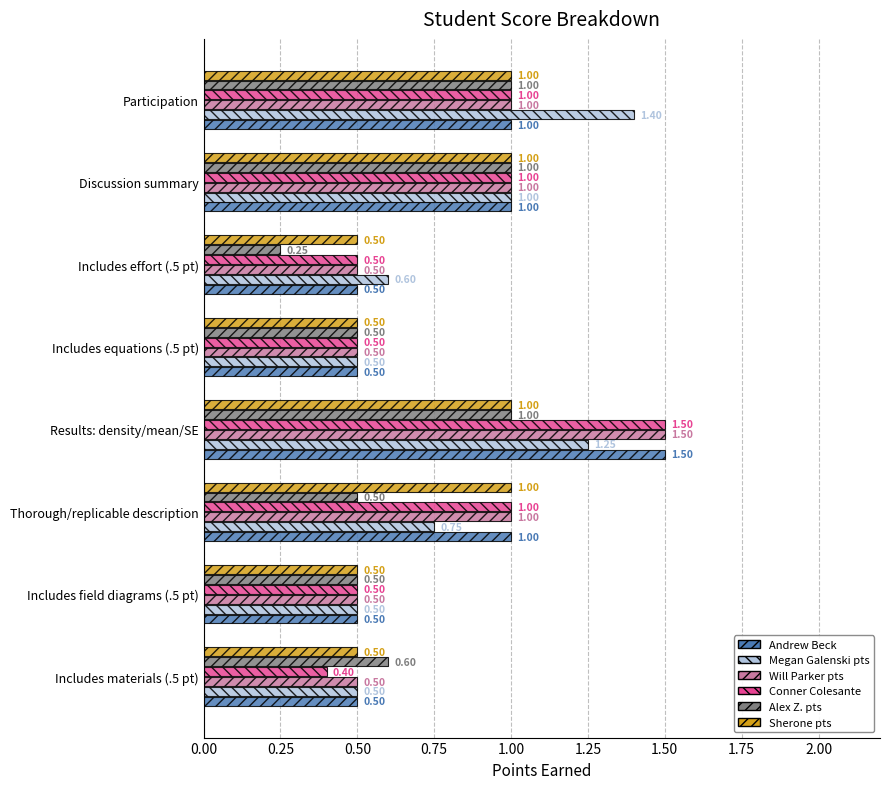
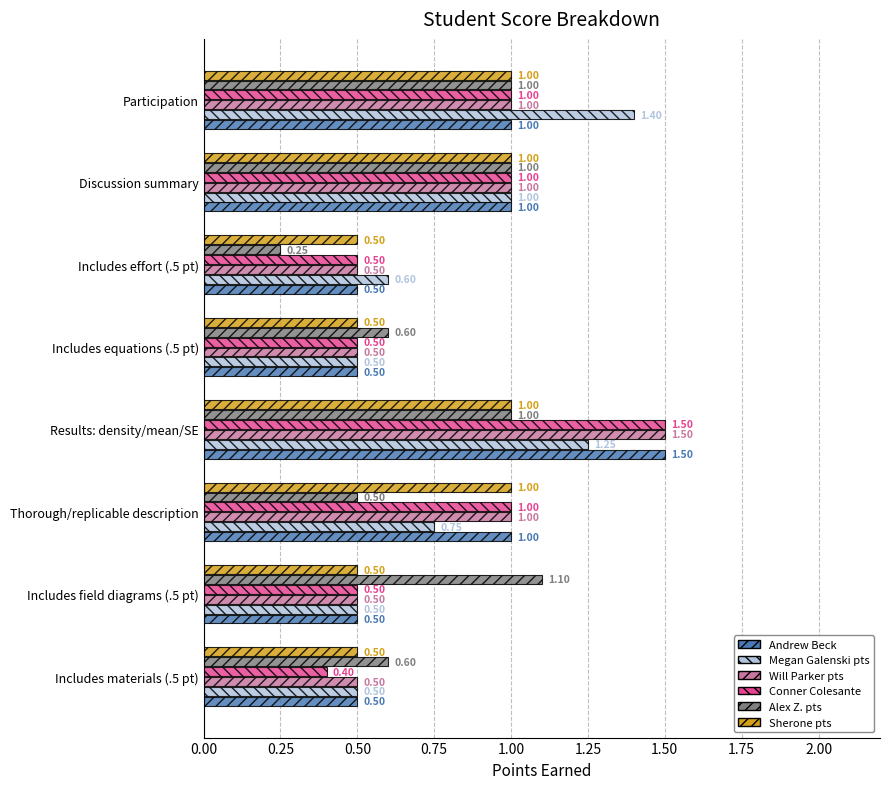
  {
    "Andrew Beck": {
      "Participation": 1.00,
      "Discussion summary": 1.00,
      "Includes effort (.5 pt)": 0.50,
      "Includes equations (.5 pt)": 0.50,
      "Results: density/mean/SE": 1.50,
      "Thorough/replicable description": 1.00,
      "Includes field diagrams (.5 pt)": 0.50,
      "Includes materials (.5 pt)": 0.50
    },
    "Megan Galenski pts": {
      "Participation": 1.40,
      "Discussion summary": 1.00,
      "Includes effort (.5 pt)": 0.60,
      "Includes equations (.5 pt)": 0.50,
      "Results: density/mean/SE": 1.25,
      "Thorough/replicable description": 0.75,
      "Includes field diagrams (.5 pt)": 0.50,
      "Includes materials (.5 pt)": 0.50
    },
    "Will Parker pts": {
      "Participation": 1.00,
      "Discussion summary": 1.00,
      "Includes effort (.5 pt)": 0.50,
      "Includes equations (.5 pt)": 0.50,
      "Results: density/mean/SE": 1.50,
      "Thorough/replicable description": 1.00,
      "Includes field diagrams (.5 pt)": 0.50,
      "Includes materials (.5 pt)": 0.50
    },
    "Conner Colesante": {
      "Participation": 1.00,
      "Discussion summary": 1.00,
      "Includes effort (.5 pt)": 0.50,
      "Includes equations (.5 pt)": 0.50,
      "Results: density/mean/SE": 1.50,
      "Thorough/replicable description": 1.00,
      "Includes field diagrams (.5 pt)": 0.50,
      "Includes materials (.5 pt)": 0.40
    },
    "Alex Z. pts": {
      "Participation": 1.00,
      "Discussion summary": 1.00,
      "Includes effort (.5 pt)": 0.25,
-     "Includes equations (.5 pt)": 0.50,
+     "Includes equations (.5 pt)": 0.60,
      "Results: density/mean/SE": 1.00,
      "Thorough/replicable description": 0.50,
-     "Includes field diagrams (.5 pt)": 0.50,
+     "Includes field diagrams (.5 pt)": 1.10,
      "Includes materials (.5 pt)": 0.60
    },
    "Sherone pts": {
      "Participation": 1.00,
      "Discussion summary": 1.00,
      "Includes effort (.5 pt)": 0.50,
      "Includes equations (.5 pt)": 0.50,
      "Results: density/mean/SE": 1.00,
      "Thorough/replicable description": 1.00,
      "Includes field diagrams (.5 pt)": 0.50,
      "Includes materials (.5 pt)": 0.50
    }
  }
